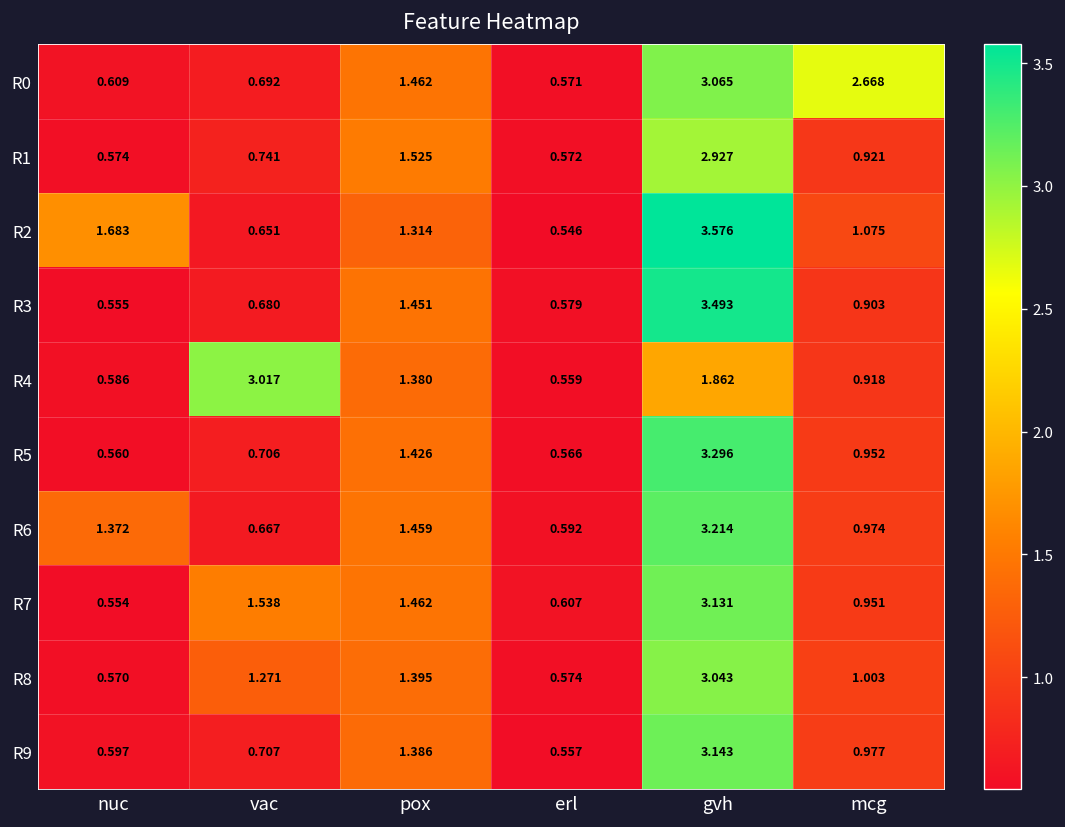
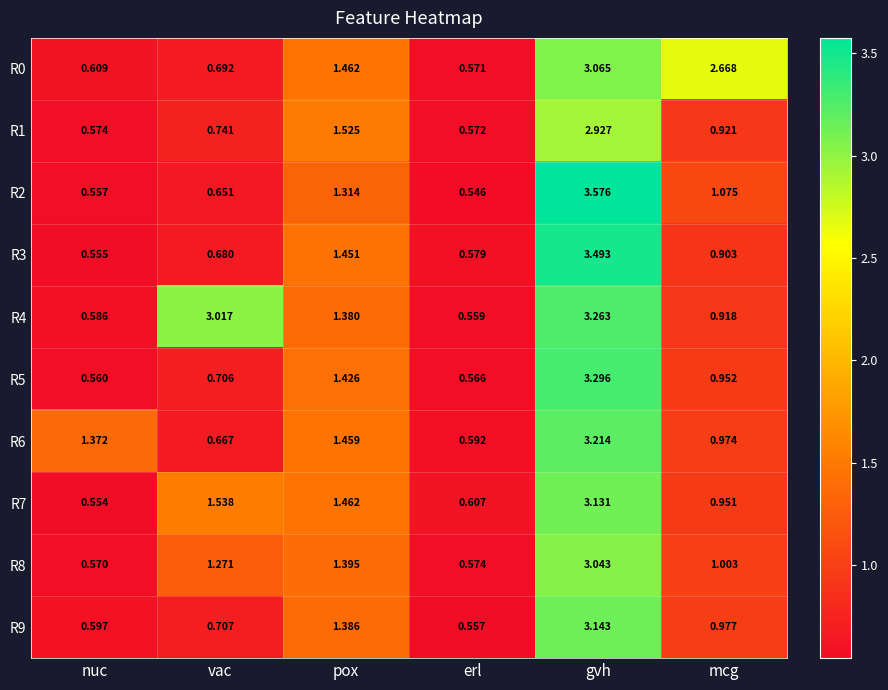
  {
    "R0": {
      "nuc": 0.609,
      "vac": 0.692,
      "pox": 1.462,
      "erl": 0.571,
      "gvh": 3.065,
      "mcg": 2.668
    },
    "R1": {
      "nuc": 0.574,
      "vac": 0.741,
      "pox": 1.525,
      "erl": 0.572,
      "gvh": 2.927,
      "mcg": 0.921
    },
    "R2": {
-     "nuc": 1.683,
+     "nuc": 0.557,
      "vac": 0.651,
      "pox": 1.314,
      "erl": 0.546,
      "gvh": 3.576,
      "mcg": 1.075
    },
    "R3": {
      "nuc": 0.555,
      "vac": 0.680,
      "pox": 1.451,
      "erl": 0.579,
      "gvh": 3.493,
      "mcg": 0.903
    },
    "R4": {
      "nuc": 0.586,
      "vac": 3.017,
      "pox": 1.380,
      "erl": 0.559,
-     "gvh": 1.862,
+     "gvh": 3.263,
      "mcg": 0.918
    },
    "R5": {
      "nuc": 0.560,
      "vac": 0.706,
      "pox": 1.426,
      "erl": 0.566,
      "gvh": 3.296,
      "mcg": 0.952
    },
    "R6": {
      "nuc": 1.372,
      "vac": 0.667,
      "pox": 1.459,
      "erl": 0.592,
      "gvh": 3.214,
      "mcg": 0.974
    },
    "R7": {
      "nuc": 0.554,
      "vac": 1.538,
      "pox": 1.462,
      "erl": 0.607,
      "gvh": 3.131,
      "mcg": 0.951
    },
    "R8": {
      "nuc": 0.570,
      "vac": 1.271,
      "pox": 1.395,
      "erl": 0.574,
      "gvh": 3.043,
      "mcg": 1.003
    },
    "R9": {
      "nuc": 0.597,
      "vac": 0.707,
      "pox": 1.386,
      "erl": 0.557,
      "gvh": 3.143,
      "mcg": 0.977
    }
  }
